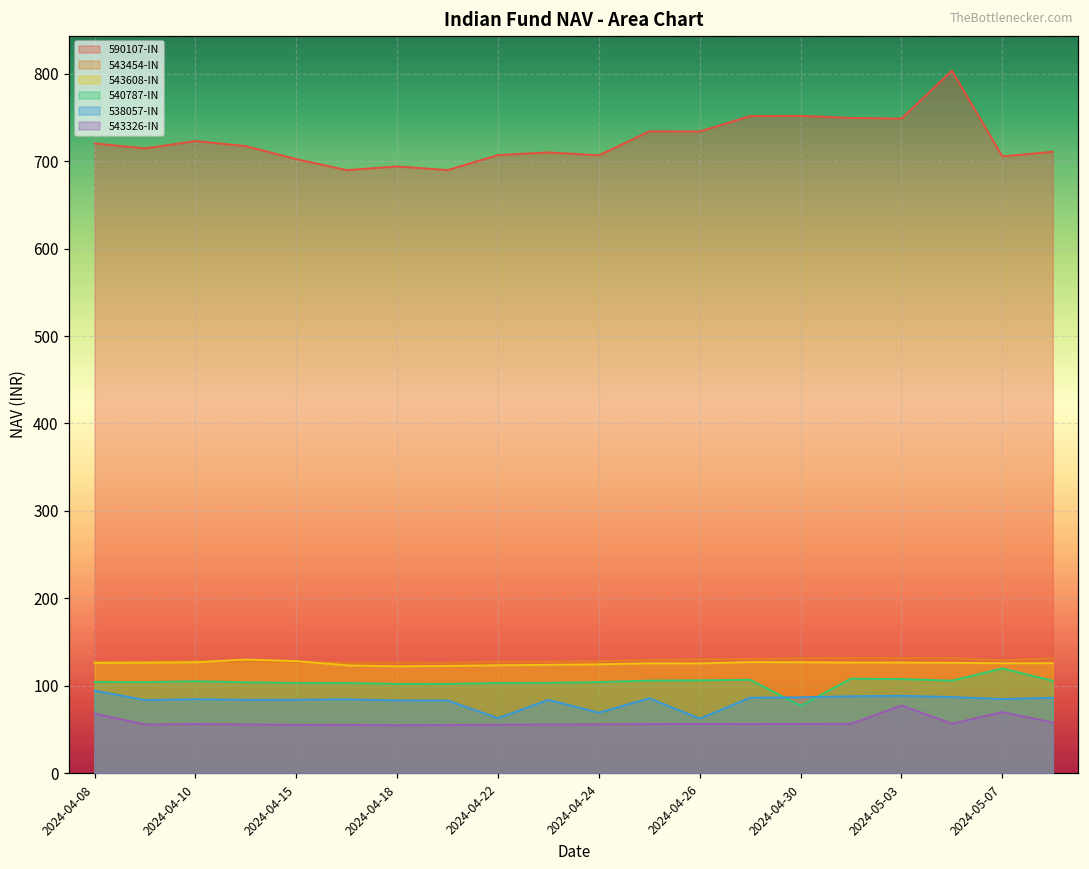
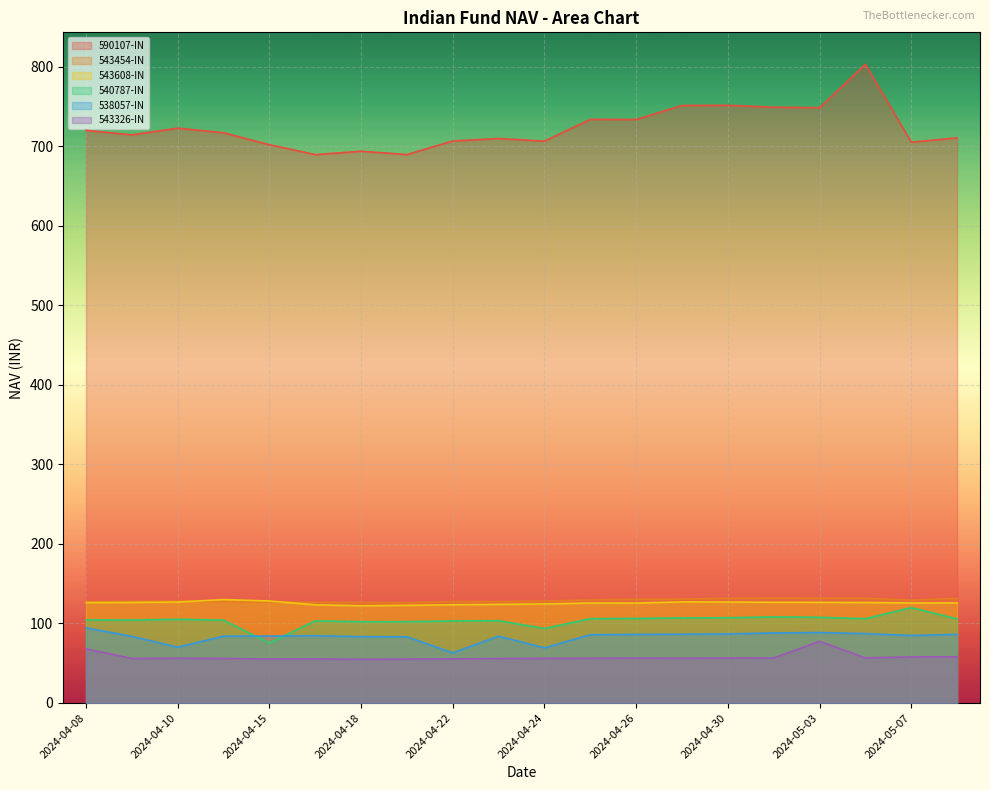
  {
    "540787-IN": {
      "2024-04-08": 100,
      "2024-04-10": 110,
-     "2024-04-15": 100,
+     "2024-04-15": 80,
      "2024-04-18": 100,
      "2024-04-22": 100,
-     "2024-04-24": 100,
+     "2024-04-24": 90,
      "2024-04-26": 110,
-     "2024-04-30": 80,
+     "2024-04-30": 110,
      "2024-05-03": 110,
      "2024-05-07": 120
    },
    "538057-IN": {
      "2024-04-08": 90,
-     "2024-04-10": 80,
+     "2024-04-10": 70,
      "2024-04-15": 80,
      "2024-04-18": 80,
      "2024-04-22": 60,
      "2024-04-24": 70,
-     "2024-04-26": 60,
+     "2024-04-26": 90,
      "2024-04-30": 90,
      "2024-05-03": 90,
      "2024-05-07": 80
    },
    "543326-IN": {
      "2024-04-08": 70,
      "2024-04-10": 60,
      "2024-04-15": 60,
      "2024-04-18": 50,
      "2024-04-22": 60,
      "2024-04-24": 60,
      "2024-04-26": 60,
      "2024-04-30": 60,
      "2024-05-03": 80,
-     "2024-05-07": 70
+     "2024-05-07": 60
    }
  }
